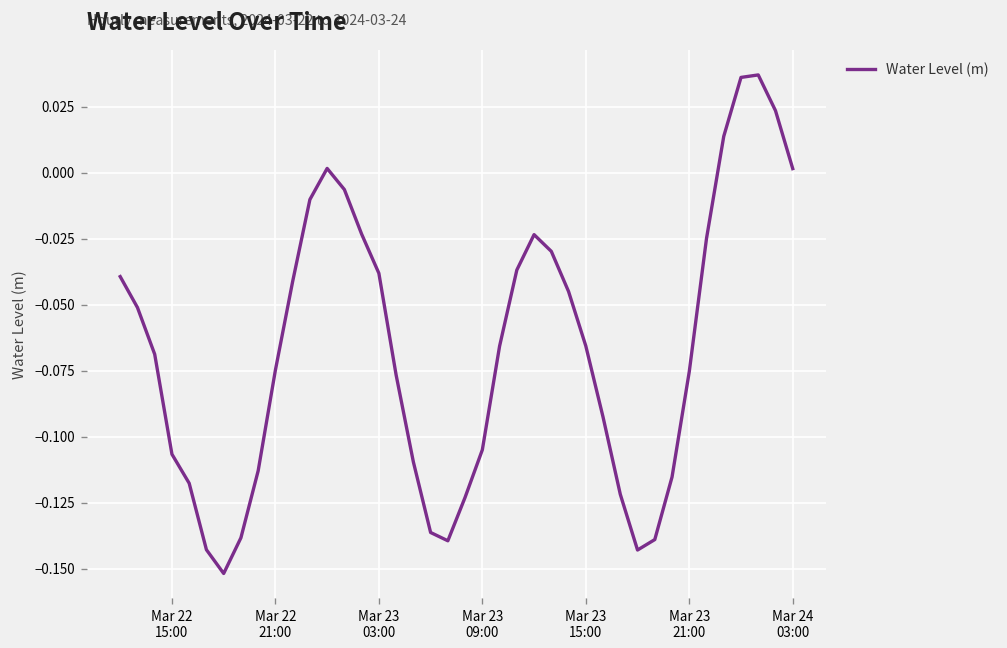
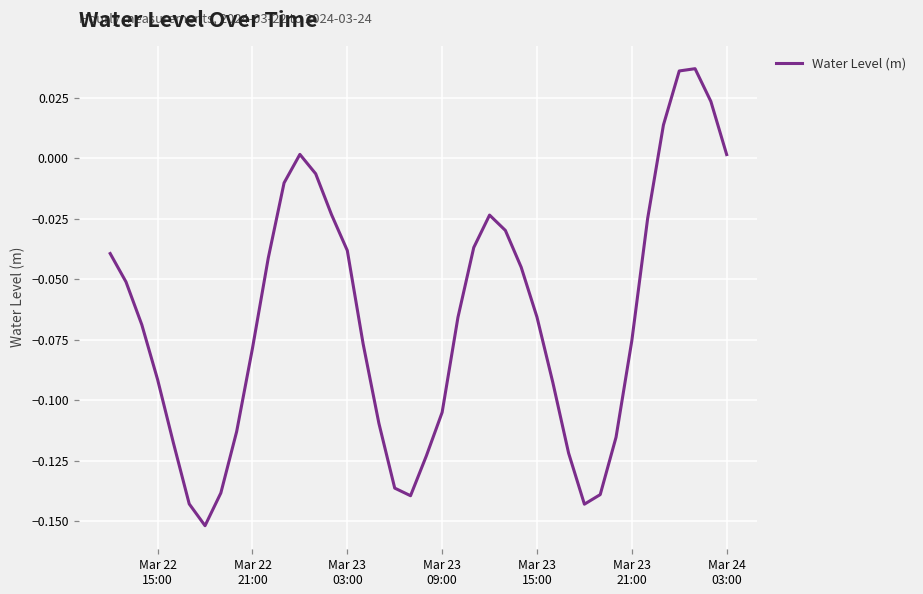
  {
-   "Mar 22 15:00": -0.107,
-   "Mar 22 21:00": -0.075,
+   "Mar 22 15:00": -0.091,
+   "Mar 22 21:00": -0.079,
    "Mar 23 03:00": -0.038,
    "Mar 23 09:00": -0.105,
    "Mar 23 15:00": -0.066,
    "Mar 23 21:00": -0.075,
    "Mar 24 03:00": 0.002
  }
